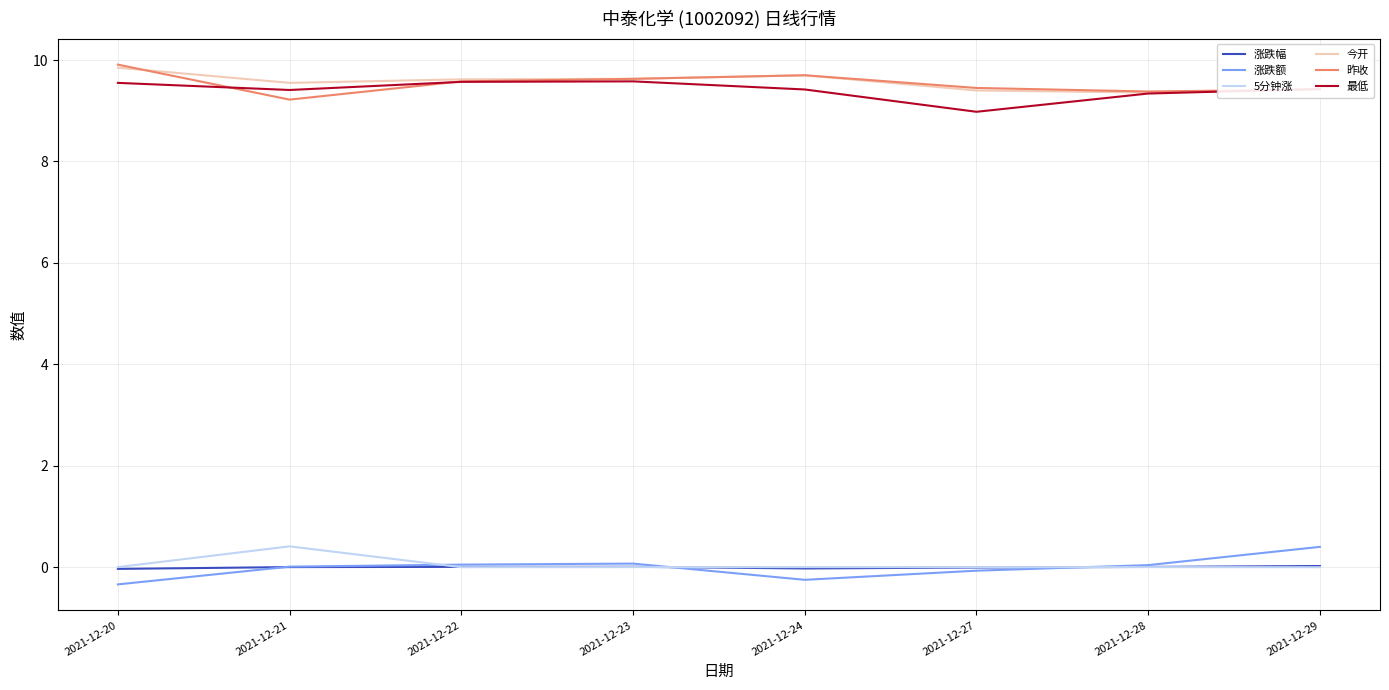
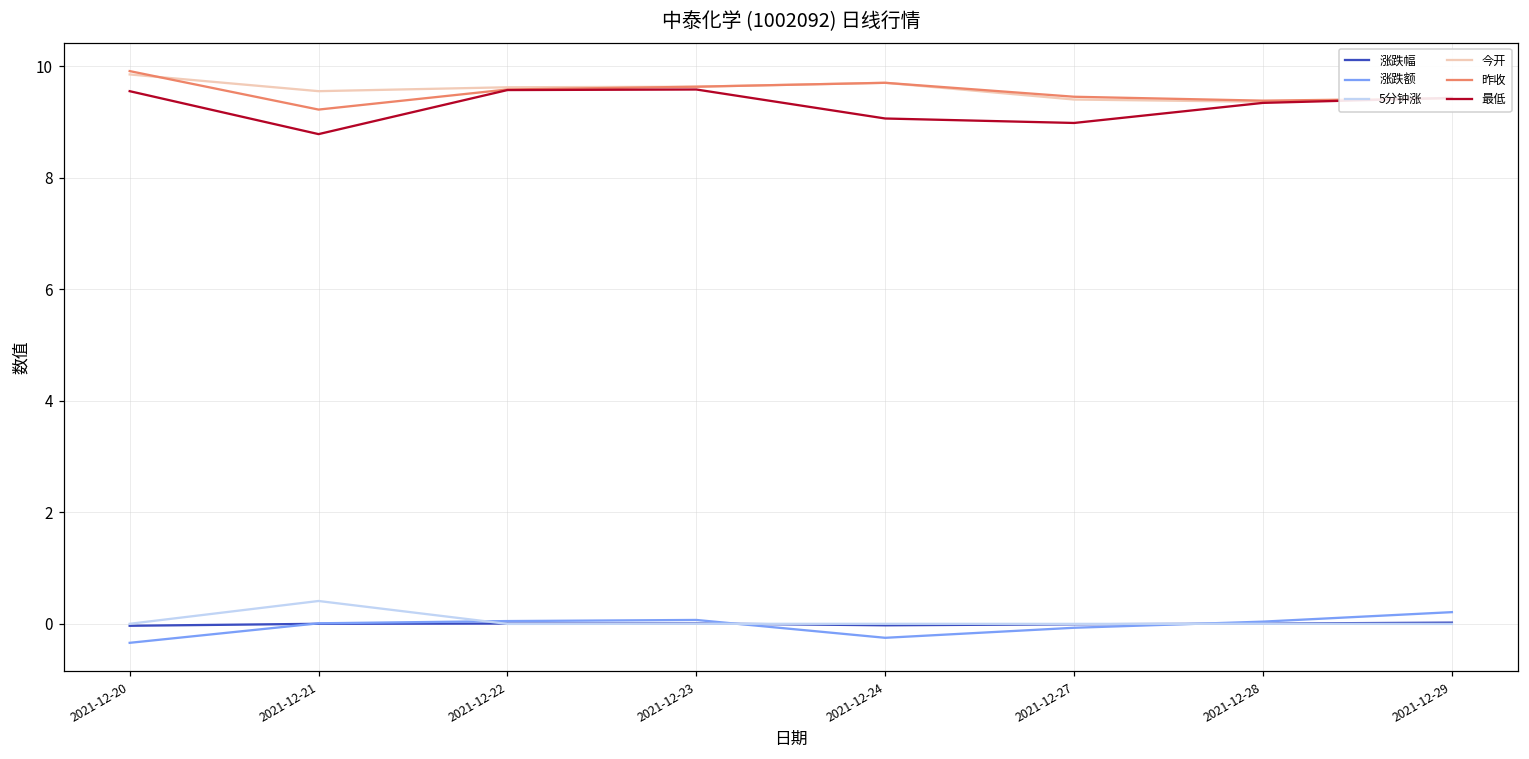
  {
    "涨跌额": {
      "2021-12-20": -0.3,
      "2021-12-23": 0.1,
      "2021-12-24": -0.3,
      "2021-12-27": -0.1,
-     "2021-12-29": 0.4
+     "2021-12-29": 0.2
    },
    "5分钟涨": {
      "2021-12-21": 0.4
    },
    "今开": {
      "2021-12-20": 9.9,
      "2021-12-21": 9.6
    },
    "昨收": {
      "2021-12-20": 9.9,
      "2021-12-21": 9.2
    },
    "最低": {
      "2021-12-20": 9.6,
-     "2021-12-21": 9.4,
+     "2021-12-21": 8.8,
      "2021-12-23": 9.6,
-     "2021-12-24": 9.4,
+     "2021-12-24": 9.1,
      "2021-12-27": 9.0
    }
  }
